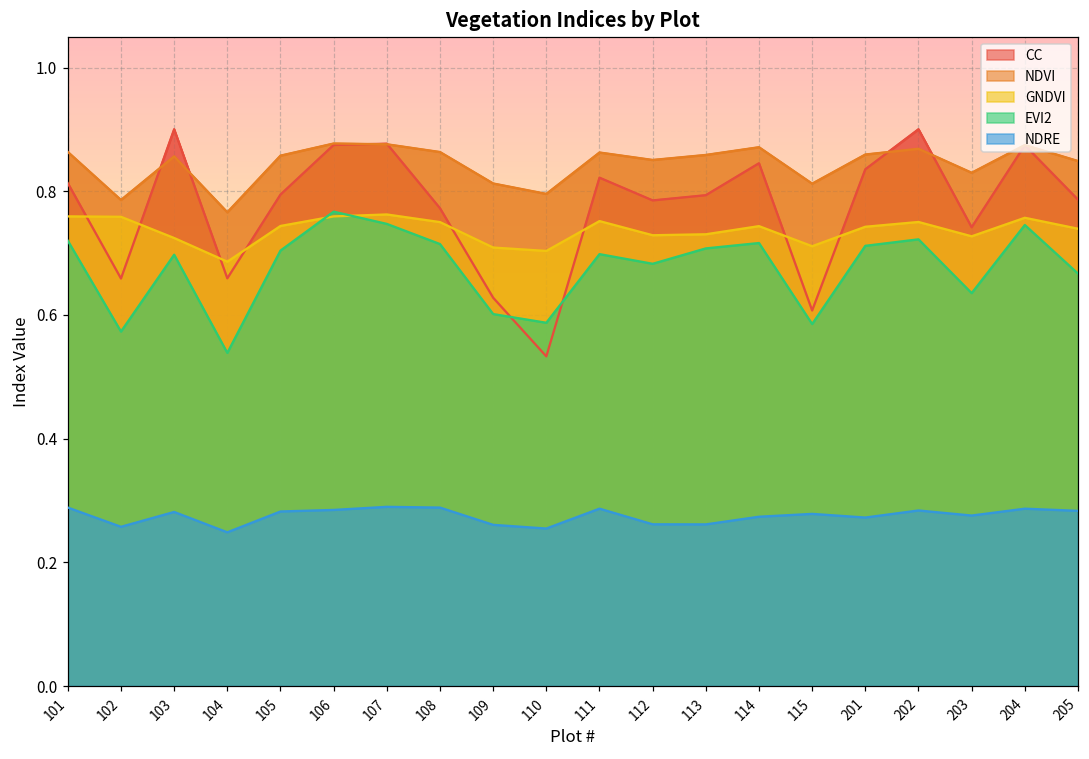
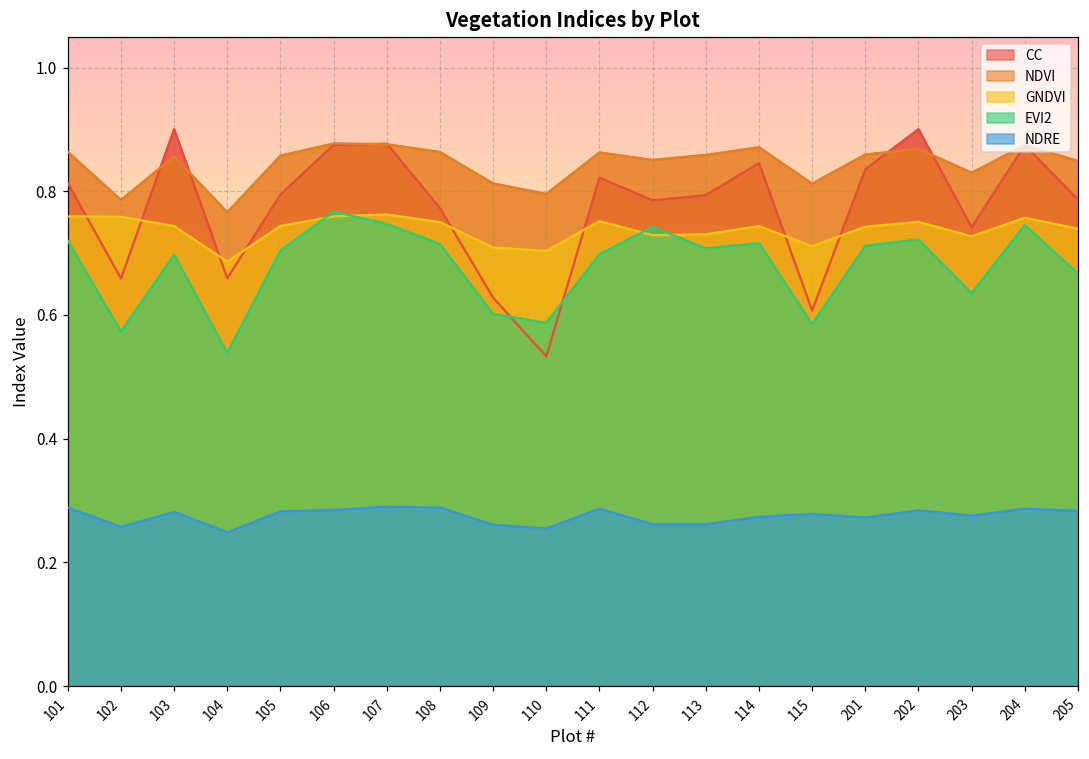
  {
    "GNDVI": {
      "101": 0.76,
      "102": 0.76,
-     "103": 0.72,
+     "103": 0.74,
      "104": 0.69,
      "105": 0.74,
      "106": 0.76,
      "107": 0.76,
      "108": 0.75,
      "109": 0.71,
      "110": 0.70,
      "111": 0.75,
      "112": 0.73,
      "113": 0.73,
      "114": 0.74,
      "115": 0.71,
      "201": 0.74,
      "202": 0.75,
      "203": 0.73,
      "204": 0.76,
      "205": 0.74
    },
    "EVI2": {
      "101": 0.72,
      "102": 0.57,
      "103": 0.70,
      "104": 0.54,
      "105": 0.70,
      "106": 0.77,
      "107": 0.75,
      "108": 0.71,
      "109": 0.60,
      "110": 0.59,
      "111": 0.70,
-     "112": 0.68,
+     "112": 0.74,
      "113": 0.71,
      "114": 0.72,
      "115": 0.59,
      "201": 0.71,
      "202": 0.72,
      "203": 0.64,
      "204": 0.75,
      "205": 0.67
    },
    "NDRE": {
      "101": 0.29,
      "102": 0.26,
      "103": 0.28,
      "104": 0.25,
      "105": 0.28,
      "106": 0.28,
      "107": 0.29,
      "108": 0.29,
      "109": 0.26,
      "110": 0.25,
      "111": 0.29,
      "112": 0.26,
      "113": 0.26,
      "114": 0.27,
      "115": 0.28,
      "201": 0.27,
      "202": 0.28,
      "203": 0.28,
      "204": 0.29,
      "205": 0.28
    }
  }
